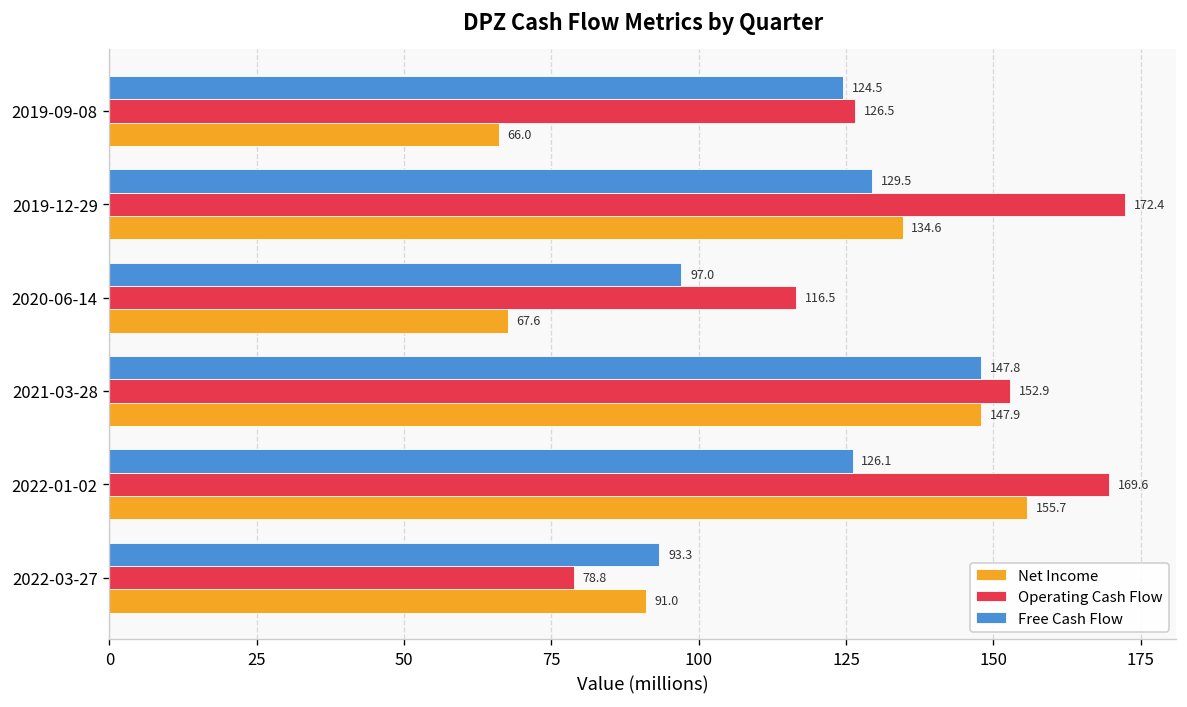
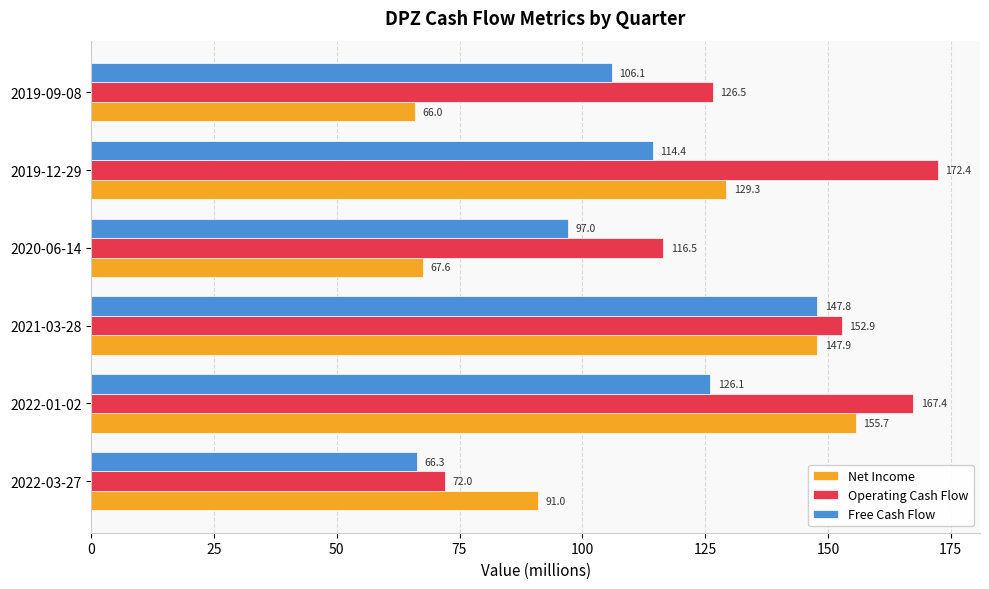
  {
    "Net Income": {
      "2019-09-08": 66.0,
-     "2019-12-29": 134.6,
+     "2019-12-29": 129.3,
      "2020-06-14": 67.6,
      "2021-03-28": 147.9,
      "2022-01-02": 155.7,
      "2022-03-27": 91.0
    },
    "Operating Cash Flow": {
      "2019-09-08": 126.5,
      "2019-12-29": 172.4,
      "2020-06-14": 116.5,
      "2021-03-28": 152.9,
-     "2022-01-02": 169.6,
-     "2022-03-27": 78.8
+     "2022-01-02": 167.4,
+     "2022-03-27": 72.0
    },
    "Free Cash Flow": {
-     "2019-09-08": 124.5,
-     "2019-12-29": 129.5,
+     "2019-09-08": 106.1,
+     "2019-12-29": 114.4,
      "2020-06-14": 97.0,
      "2021-03-28": 147.8,
      "2022-01-02": 126.1,
-     "2022-03-27": 93.3
+     "2022-03-27": 66.3
    }
  }
